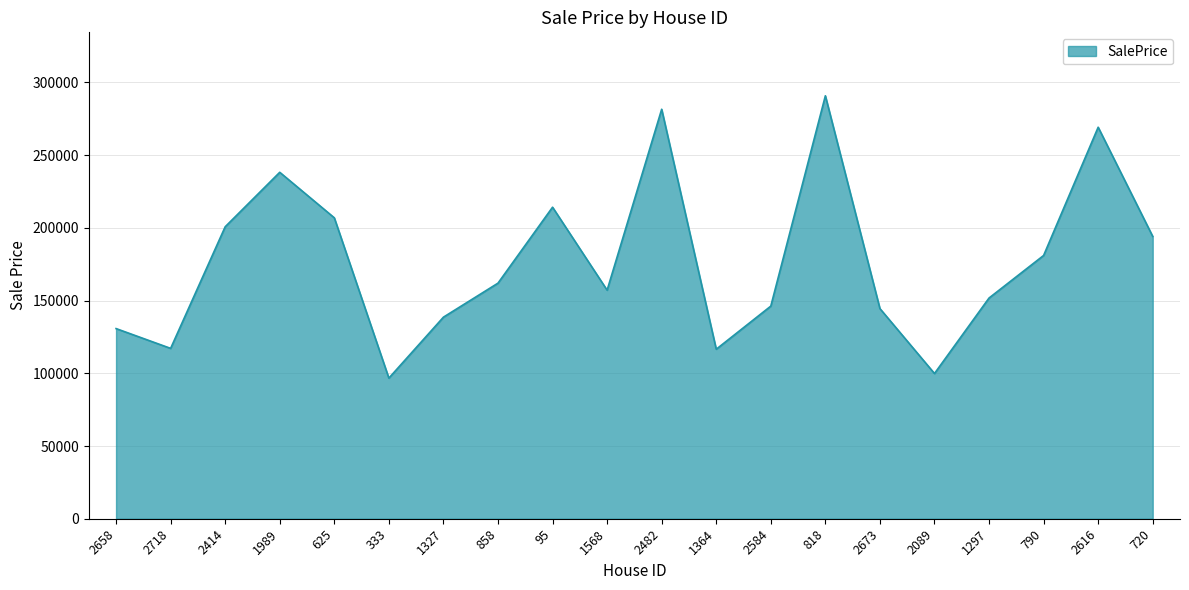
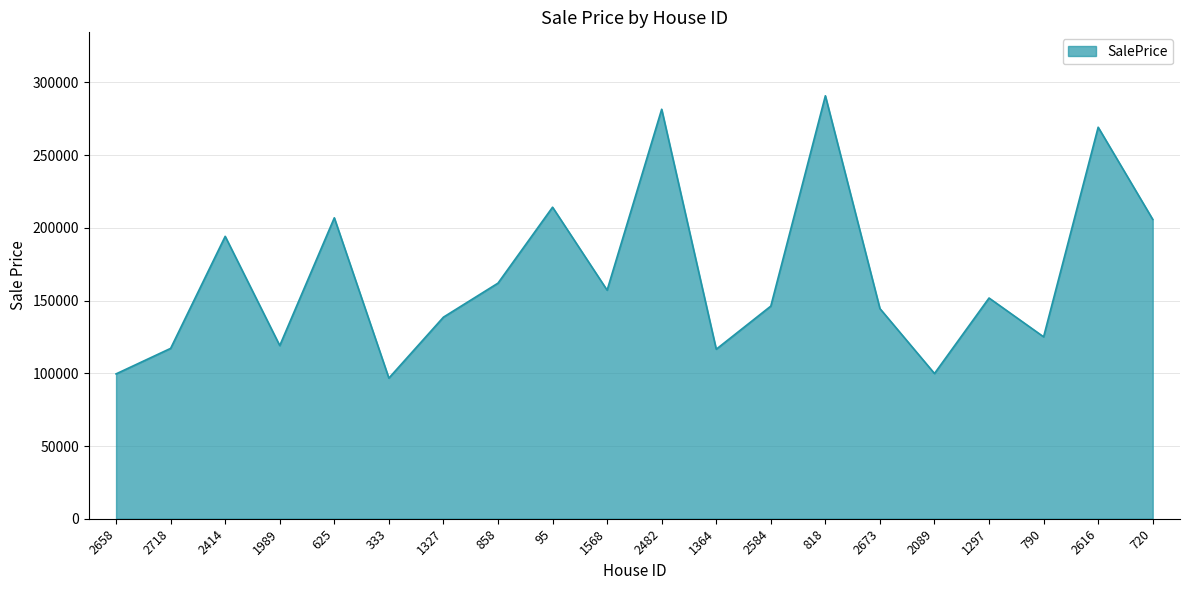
  {
-   "2658": 131000,
+   "2658": 100000,
    "2718": 117000,
-   "2414": 201000,
-   "1989": 238000,
+   "2414": 194000,
+   "1989": 119000,
    "625": 207000,
    "333": 97000,
    "1327": 139000,
    "858": 162000,
    "95": 214000,
    "1568": 157000,
    "2482": 282000,
    "1364": 117000,
    "2584": 146000,
    "818": 291000,
    "2673": 145000,
    "2089": 100000,
    "1297": 152000,
-   "790": 181000,
+   "790": 125000,
    "2616": 269000,
-   "720": 194000
+   "720": 206000
  }
